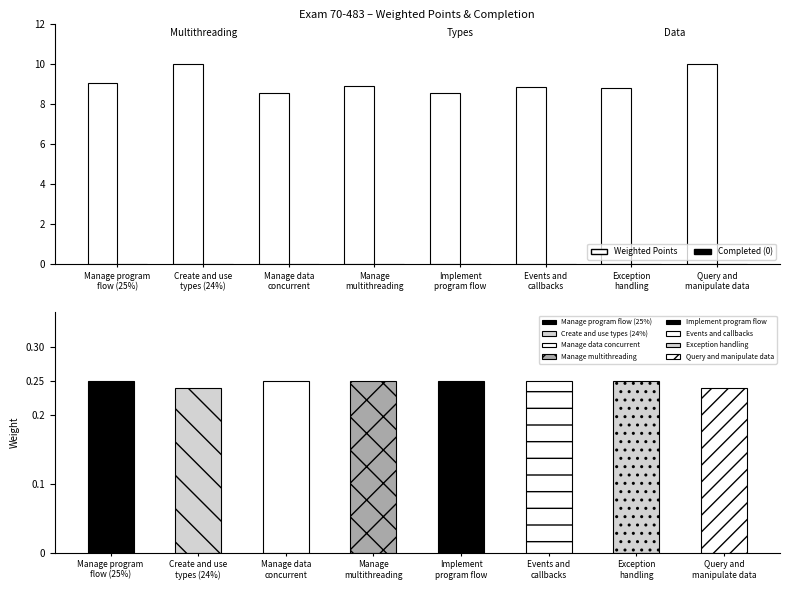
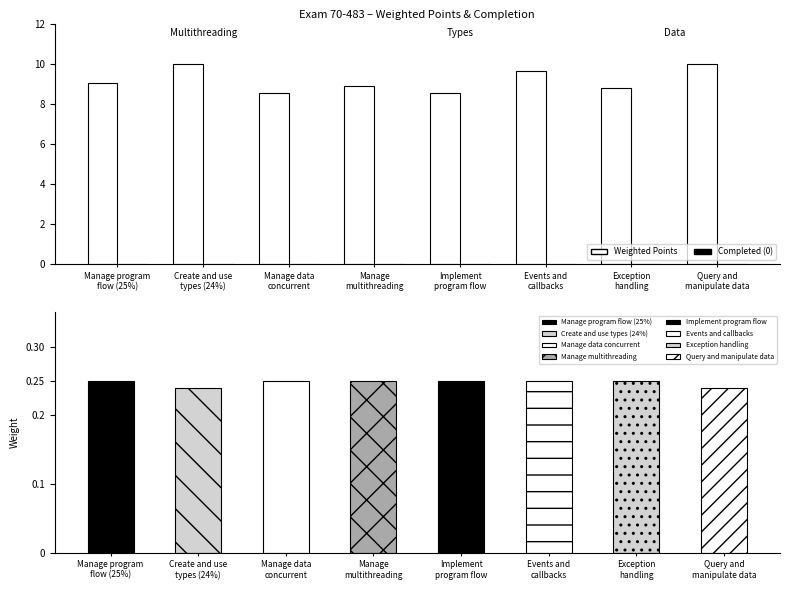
  {
    "Exam 70-483 – Weighted Points & Completion": {
      "Weighted Points": {
        "Manage program flow (25%)": 9.0,
        "Create and use types (24%)": 10.0,
        "Manage data concurrent": 8.6,
        "Manage multithreading": 8.9,
        "Implement program flow": 8.6,
-       "Events and callbacks": 8.8,
+       "Events and callbacks": 9.6,
        "Exception handling": 8.8,
        "Query and manipulate data": 10.0
      }
    }
  }
